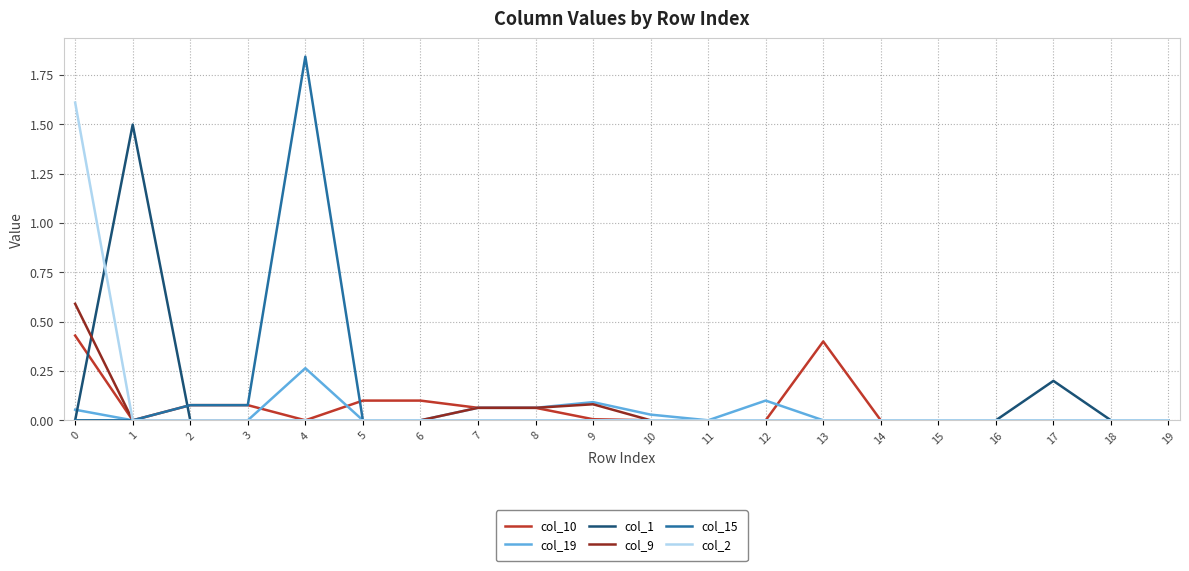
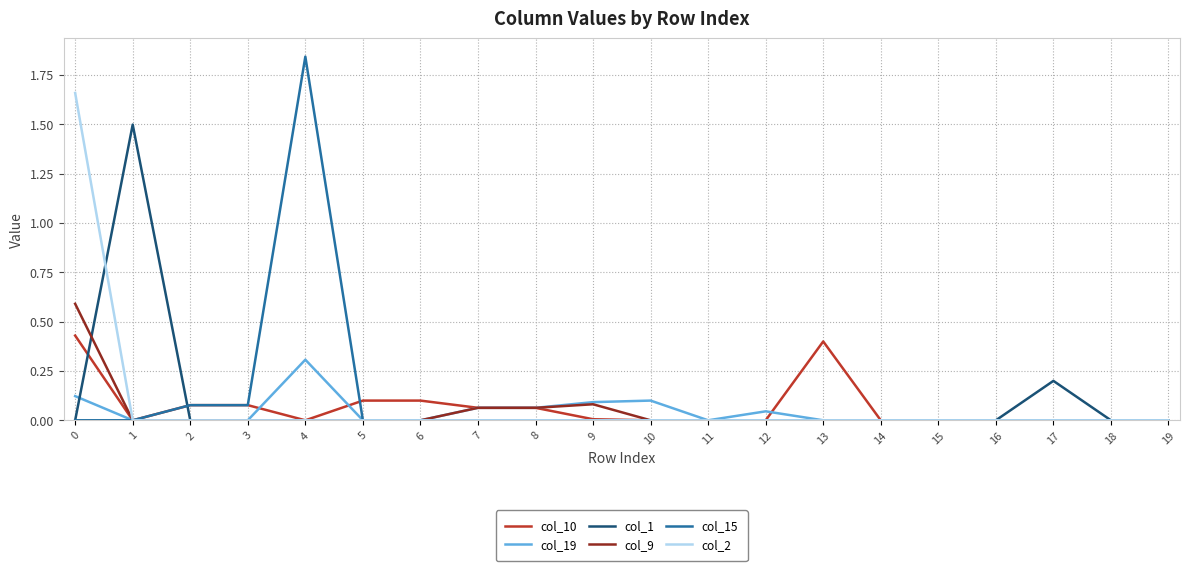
  {
    "col_19": {
-     "0": 0.05,
-     "4": 0.26,
-     "10": 0.03,
-     "12": 0.10
+     "0": 0.12,
+     "4": 0.31,
+     "10": 0.10,
+     "12": 0.05
    },
    "col_2": {
-     "0": 1.61
+     "0": 1.66
    }
  }
